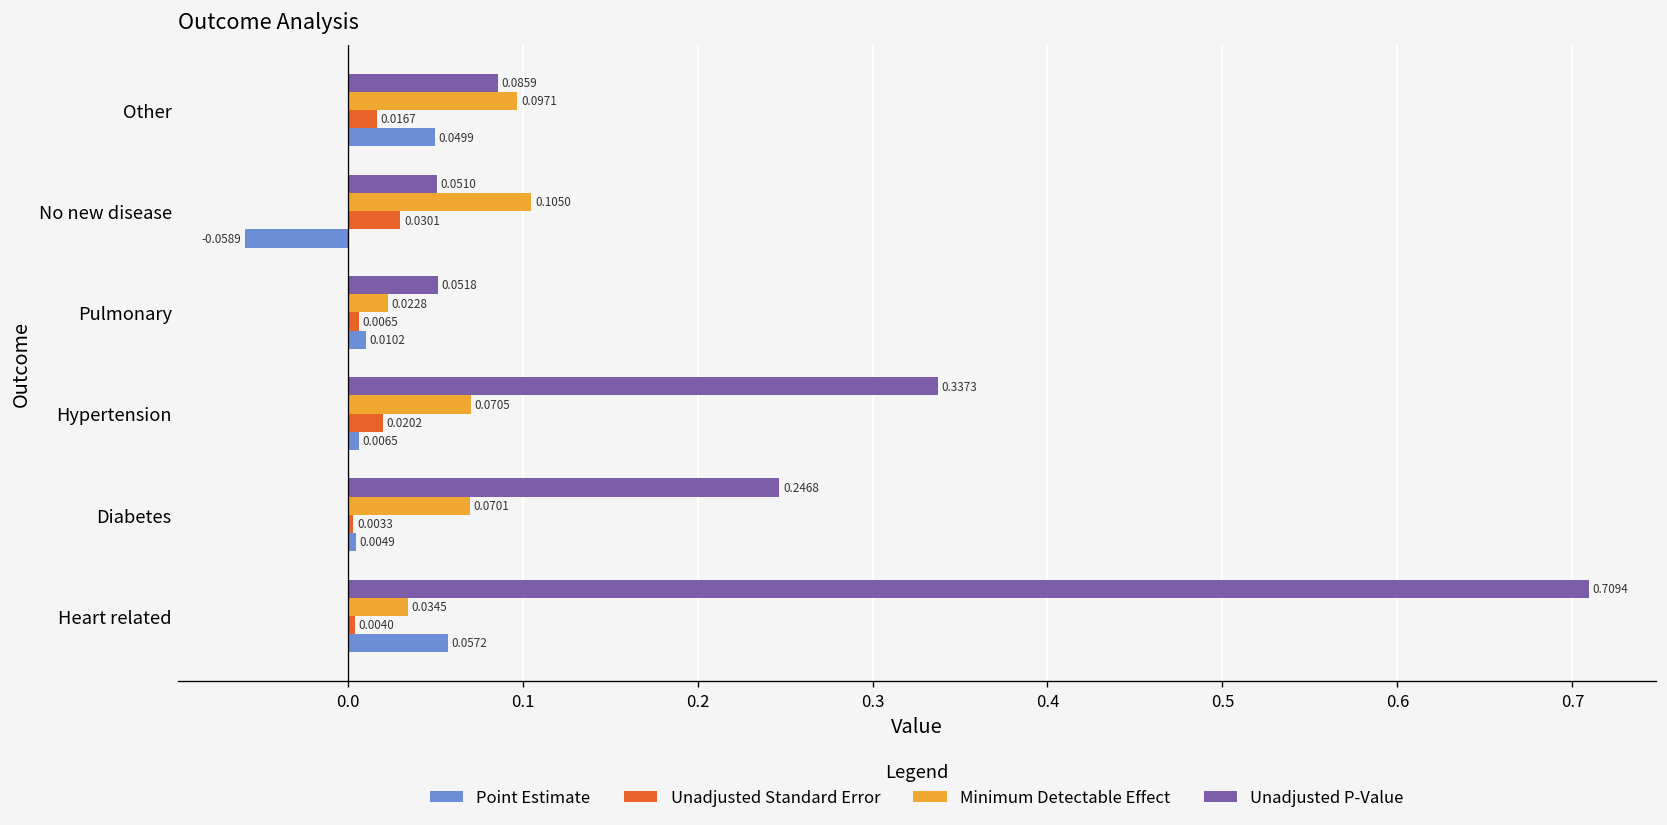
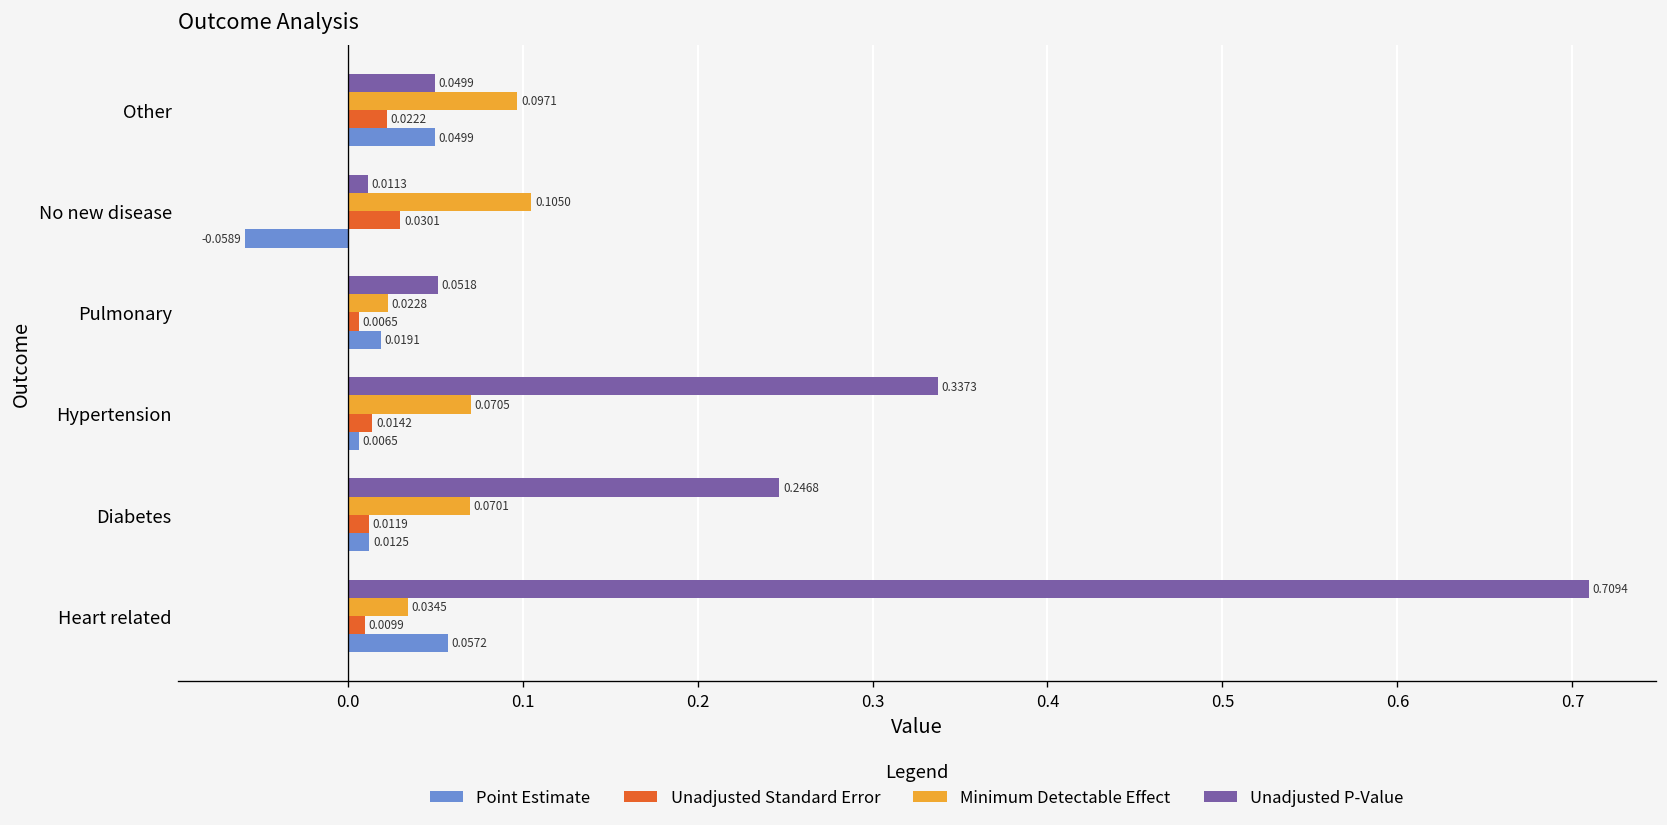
  {
    "Point Estimate": {
      "Other": 0.0499,
      "No new disease": -0.0589,
-     "Pulmonary": 0.0102,
+     "Pulmonary": 0.0191,
      "Hypertension": 0.0065,
-     "Diabetes": 0.0049,
+     "Diabetes": 0.0125,
      "Heart related": 0.0572
    },
    "Unadjusted Standard Error": {
-     "Other": 0.0167,
+     "Other": 0.0222,
      "No new disease": 0.0301,
      "Pulmonary": 0.0065,
-     "Hypertension": 0.0202,
-     "Diabetes": 0.0033,
-     "Heart related": 0.0040
+     "Hypertension": 0.0142,
+     "Diabetes": 0.0119,
+     "Heart related": 0.0099
    },
    "Minimum Detectable Effect": {
      "Other": 0.0971,
      "No new disease": 0.1050,
      "Pulmonary": 0.0228,
      "Hypertension": 0.0705,
      "Diabetes": 0.0701,
      "Heart related": 0.0345
    },
    "Unadjusted P-Value": {
-     "Other": 0.0859,
-     "No new disease": 0.0510,
+     "Other": 0.0499,
+     "No new disease": 0.0113,
      "Pulmonary": 0.0518,
      "Hypertension": 0.3373,
      "Diabetes": 0.2468,
      "Heart related": 0.7094
    }
  }
